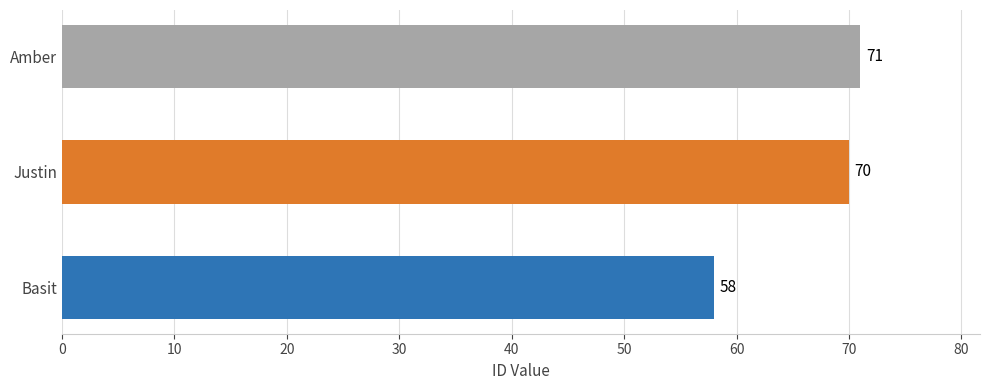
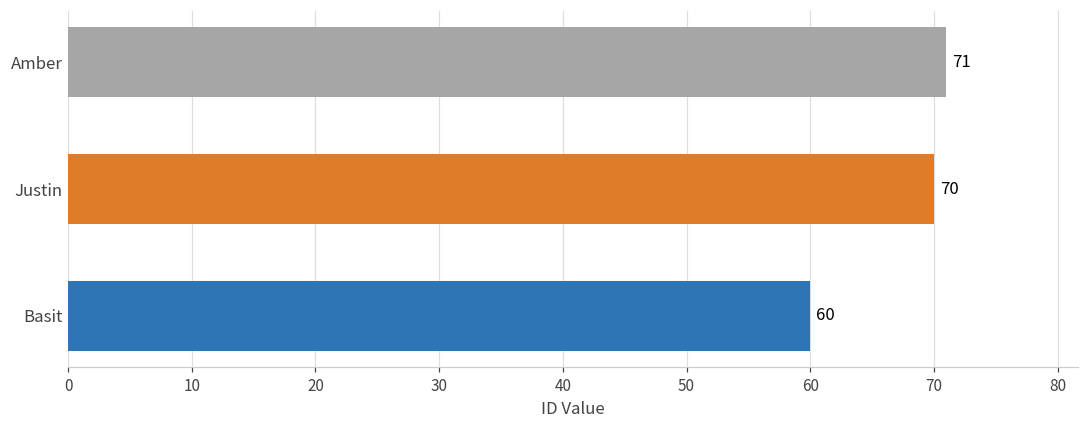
  {
    "Amber": 71,
    "Justin": 70,
-   "Basit": 58
+   "Basit": 60
  }
